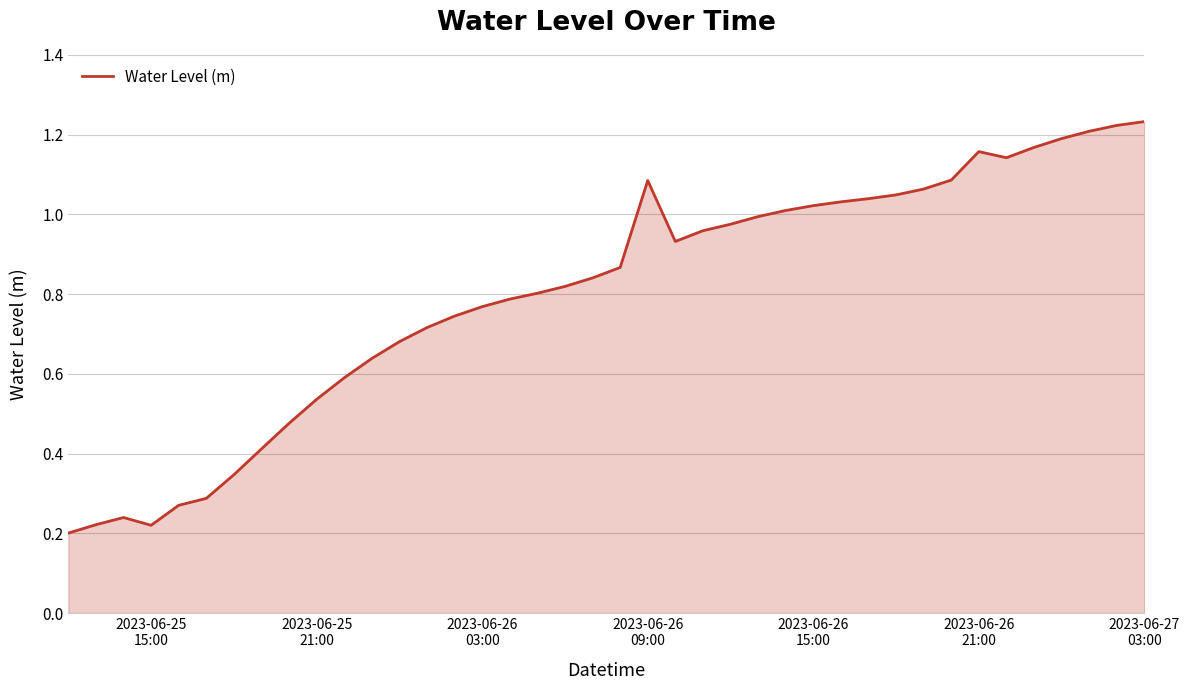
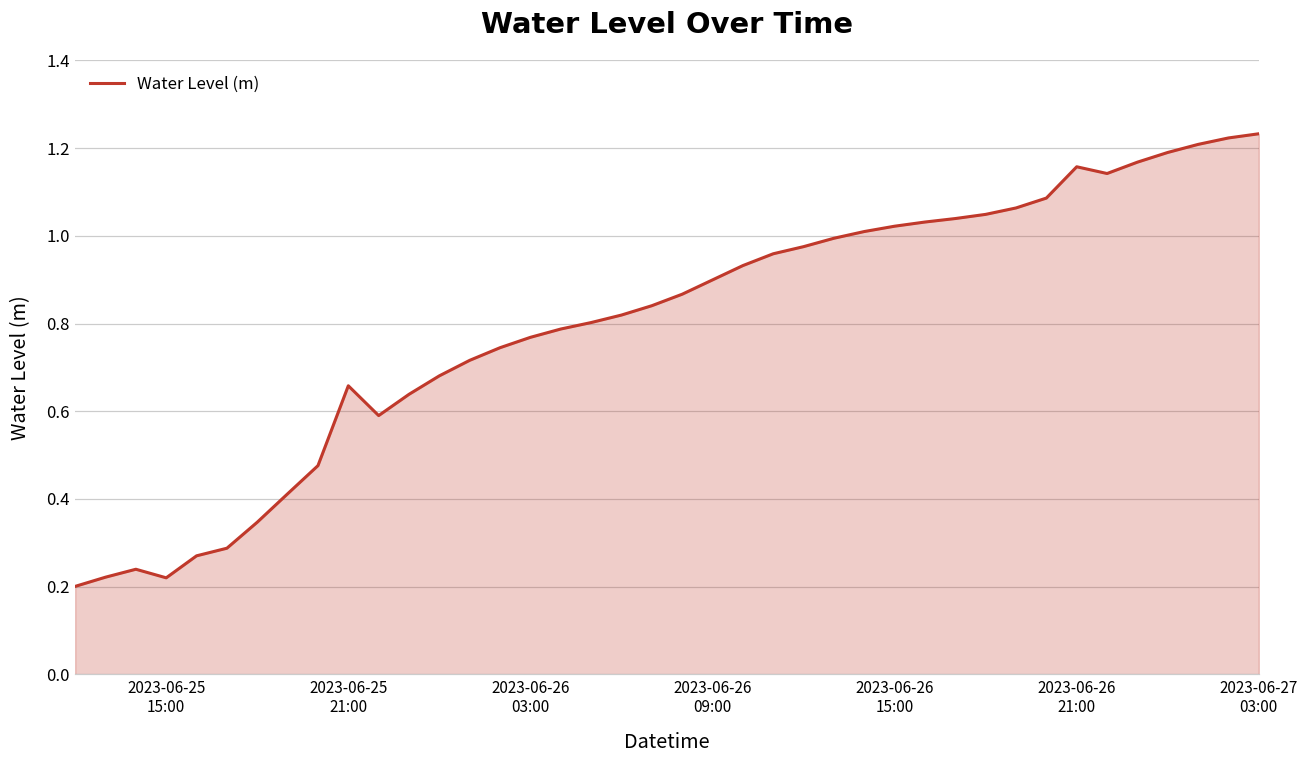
  {
    "2023-06-25 15:00": 0.22,
-   "2023-06-25 21:00": 0.54,
+   "2023-06-25 21:00": 0.66,
    "2023-06-26 03:00": 0.77,
-   "2023-06-26 09:00": 1.09,
+   "2023-06-26 09:00": 0.90,
    "2023-06-26 15:00": 1.02,
    "2023-06-26 21:00": 1.16,
    "2023-06-27 03:00": 1.23
  }
